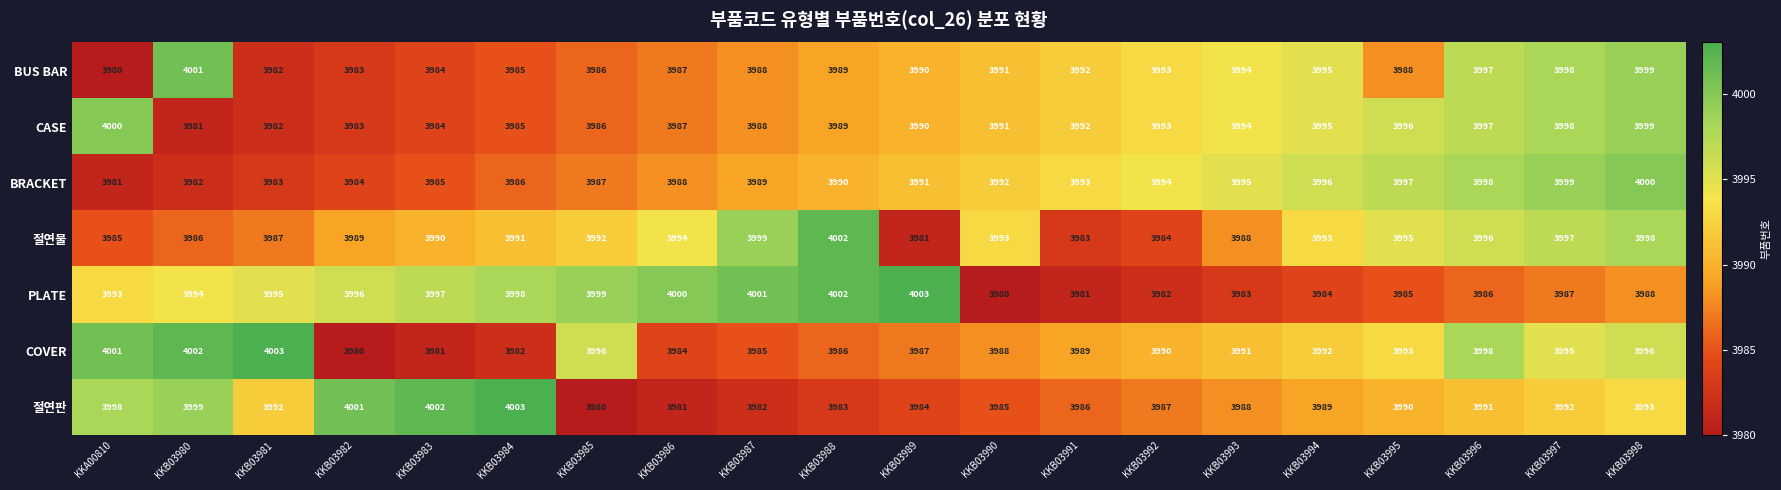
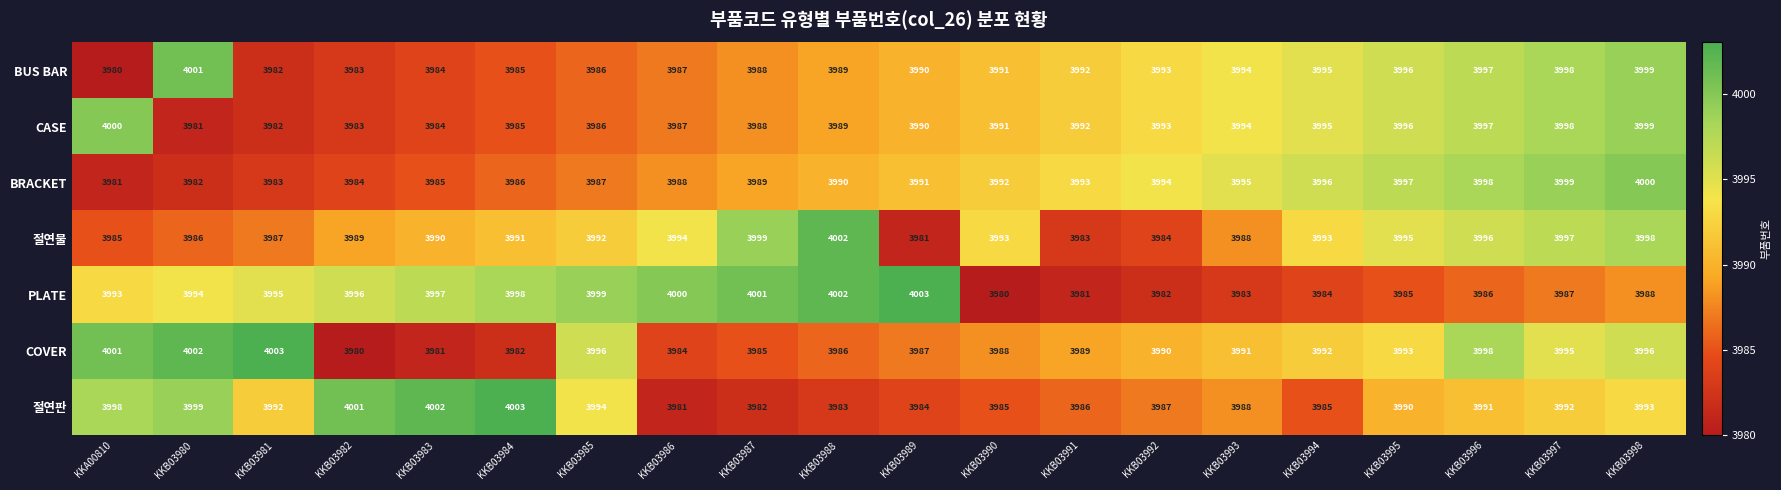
  {
    "BUS BAR": {
      "KKA00810": 3980,
      "KKB03980": 4001,
      "KKB03981": 3982,
      "KKB03982": 3983,
      "KKB03983": 3984,
      "KKB03984": 3985,
      "KKB03985": 3986,
      "KKB03986": 3987,
      "KKB03987": 3988,
      "KKB03988": 3989,
      "KKB03989": 3990,
      "KKB03990": 3991,
      "KKB03991": 3992,
      "KKB03992": 3993,
      "KKB03993": 3994,
      "KKB03994": 3995,
-     "KKB03995": 3988,
+     "KKB03995": 3996,
      "KKB03996": 3997,
      "KKB03997": 3998,
      "KKB03998": 3999
    },
    "CASE": {
      "KKA00810": 4000,
      "KKB03980": 3981,
      "KKB03981": 3982,
      "KKB03982": 3983,
      "KKB03983": 3984,
      "KKB03984": 3985,
      "KKB03985": 3986,
      "KKB03986": 3987,
      "KKB03987": 3988,
      "KKB03988": 3989,
      "KKB03989": 3990,
      "KKB03990": 3991,
      "KKB03991": 3992,
      "KKB03992": 3993,
      "KKB03993": 3994,
      "KKB03994": 3995,
      "KKB03995": 3996,
      "KKB03996": 3997,
      "KKB03997": 3998,
      "KKB03998": 3999
    },
    "BRACKET": {
      "KKA00810": 3981,
      "KKB03980": 3982,
      "KKB03981": 3983,
      "KKB03982": 3984,
      "KKB03983": 3985,
      "KKB03984": 3986,
      "KKB03985": 3987,
      "KKB03986": 3988,
      "KKB03987": 3989,
      "KKB03988": 3990,
      "KKB03989": 3991,
      "KKB03990": 3992,
      "KKB03991": 3993,
      "KKB03992": 3994,
      "KKB03993": 3995,
      "KKB03994": 3996,
      "KKB03995": 3997,
      "KKB03996": 3998,
      "KKB03997": 3999,
      "KKB03998": 4000
    },
    "절연물": {
      "KKA00810": 3985,
      "KKB03980": 3986,
      "KKB03981": 3987,
      "KKB03982": 3989,
      "KKB03983": 3990,
      "KKB03984": 3991,
      "KKB03985": 3992,
      "KKB03986": 3994,
      "KKB03987": 3999,
      "KKB03988": 4002,
      "KKB03989": 3981,
      "KKB03990": 3993,
      "KKB03991": 3983,
      "KKB03992": 3984,
      "KKB03993": 3988,
      "KKB03994": 3993,
      "KKB03995": 3995,
      "KKB03996": 3996,
      "KKB03997": 3997,
      "KKB03998": 3998
    },
    "PLATE": {
      "KKA00810": 3993,
      "KKB03980": 3994,
      "KKB03981": 3995,
      "KKB03982": 3996,
      "KKB03983": 3997,
      "KKB03984": 3998,
      "KKB03985": 3999,
      "KKB03986": 4000,
      "KKB03987": 4001,
      "KKB03988": 4002,
      "KKB03989": 4003,
      "KKB03990": 3980,
      "KKB03991": 3981,
      "KKB03992": 3982,
      "KKB03993": 3983,
      "KKB03994": 3984,
      "KKB03995": 3985,
      "KKB03996": 3986,
      "KKB03997": 3987,
      "KKB03998": 3988
    },
    "COVER": {
      "KKA00810": 4001,
      "KKB03980": 4002,
      "KKB03981": 4003,
      "KKB03982": 3980,
      "KKB03983": 3981,
      "KKB03984": 3982,
      "KKB03985": 3996,
      "KKB03986": 3984,
      "KKB03987": 3985,
      "KKB03988": 3986,
      "KKB03989": 3987,
      "KKB03990": 3988,
      "KKB03991": 3989,
      "KKB03992": 3990,
      "KKB03993": 3991,
      "KKB03994": 3992,
      "KKB03995": 3993,
      "KKB03996": 3998,
      "KKB03997": 3995,
      "KKB03998": 3996
    },
    "절연판": {
      "KKA00810": 3998,
      "KKB03980": 3999,
      "KKB03981": 3992,
      "KKB03982": 4001,
      "KKB03983": 4002,
      "KKB03984": 4003,
-     "KKB03985": 3980,
+     "KKB03985": 3994,
      "KKB03986": 3981,
      "KKB03987": 3982,
      "KKB03988": 3983,
      "KKB03989": 3984,
      "KKB03990": 3985,
      "KKB03991": 3986,
      "KKB03992": 3987,
      "KKB03993": 3988,
-     "KKB03994": 3989,
+     "KKB03994": 3985,
      "KKB03995": 3990,
      "KKB03996": 3991,
      "KKB03997": 3992,
      "KKB03998": 3993
    }
  }
